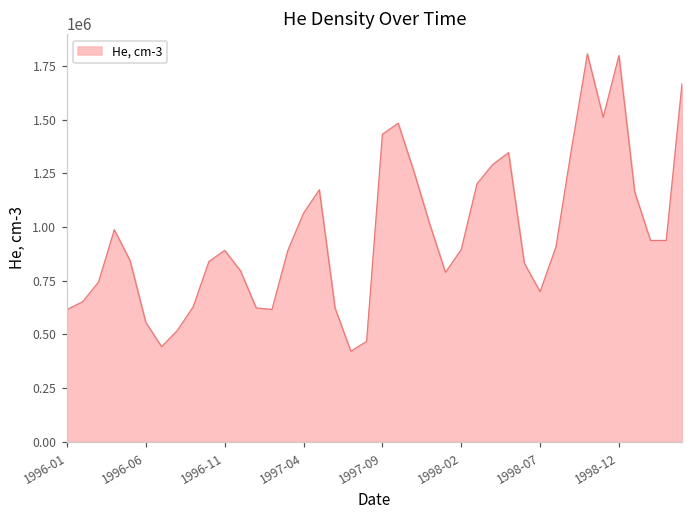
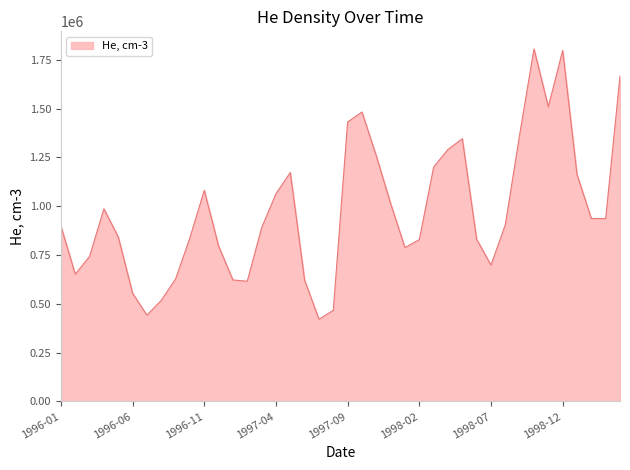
  {
-   "1996-01": 620000,
+   "1996-01": 900000,
    "1996-06": 550000,
-   "1996-11": 890000,
+   "1996-11": 1080000,
    "1997-04": 1060000,
    "1997-09": 1430000,
-   "1998-02": 890000,
+   "1998-02": 830000,
    "1998-07": 700000,
    "1998-12": 1800000
  }
